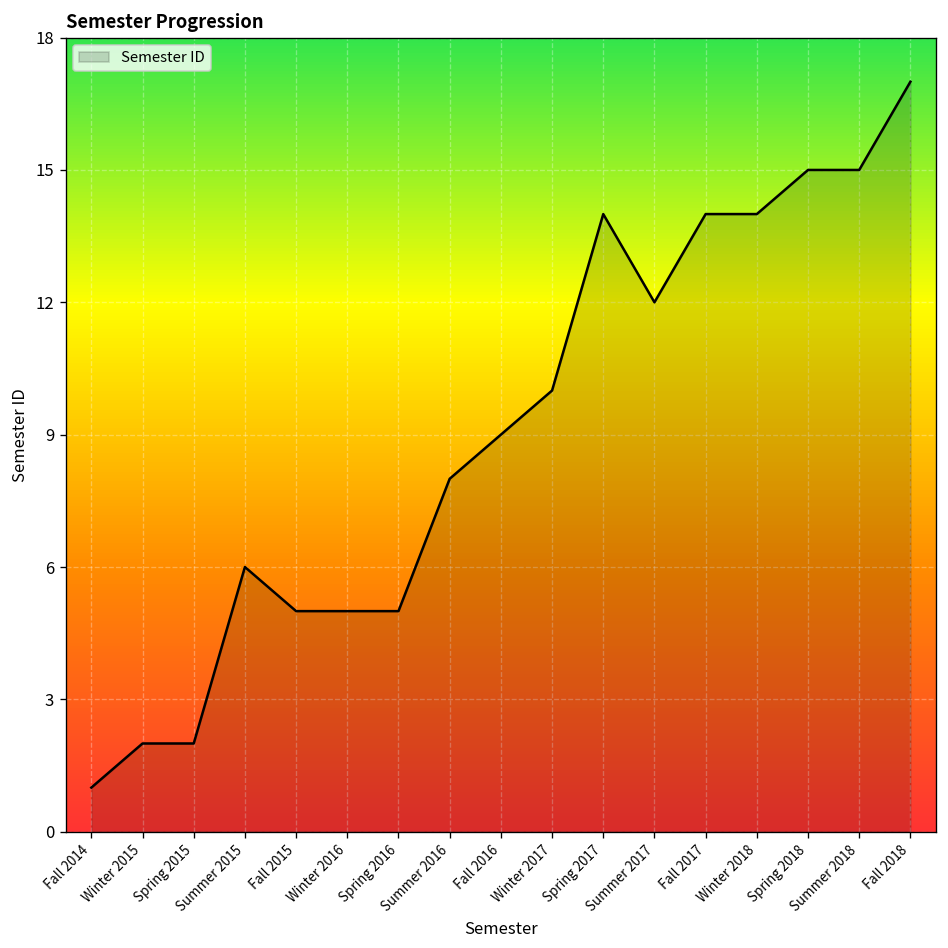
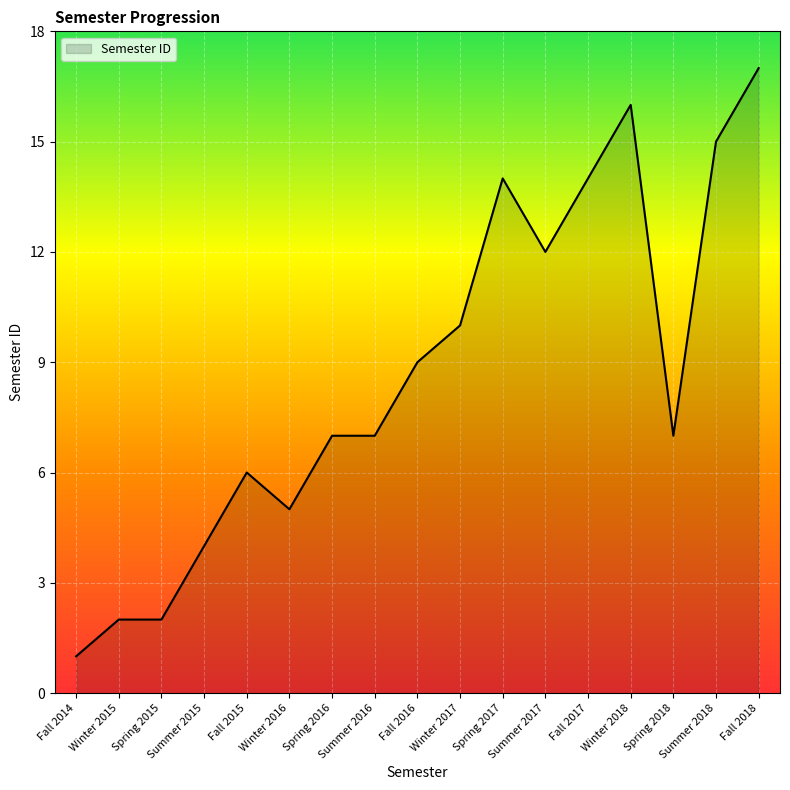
  {
    "Fall 2014": 1,
    "Winter 2015": 2,
    "Spring 2015": 2,
-   "Summer 2015": 6,
-   "Fall 2015": 5,
+   "Summer 2015": 4,
+   "Fall 2015": 6,
    "Winter 2016": 5,
-   "Spring 2016": 5,
-   "Summer 2016": 8,
+   "Spring 2016": 7,
+   "Summer 2016": 7,
    "Fall 2016": 9,
    "Winter 2017": 10,
    "Spring 2017": 14,
    "Summer 2017": 12,
    "Fall 2017": 14,
-   "Winter 2018": 14,
-   "Spring 2018": 15,
+   "Winter 2018": 16,
+   "Spring 2018": 7,
    "Summer 2018": 15,
    "Fall 2018": 17
  }
